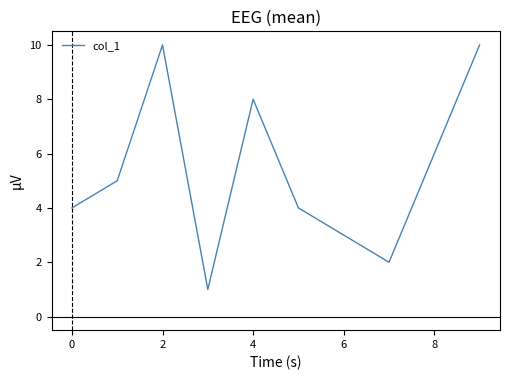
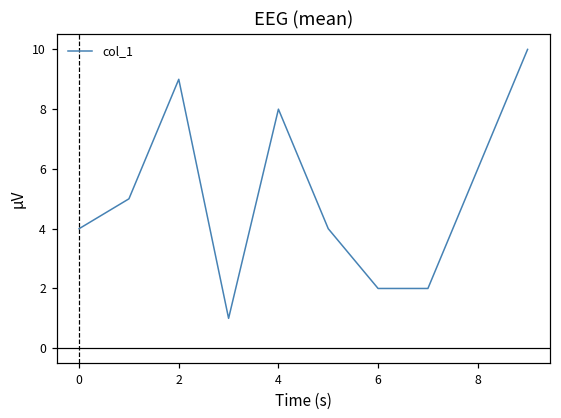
  {
    "0": 4,
-   "2": 10,
+   "2": 9,
    "4": 8,
-   "6": 3,
+   "6": 2,
    "8": 6
  }
